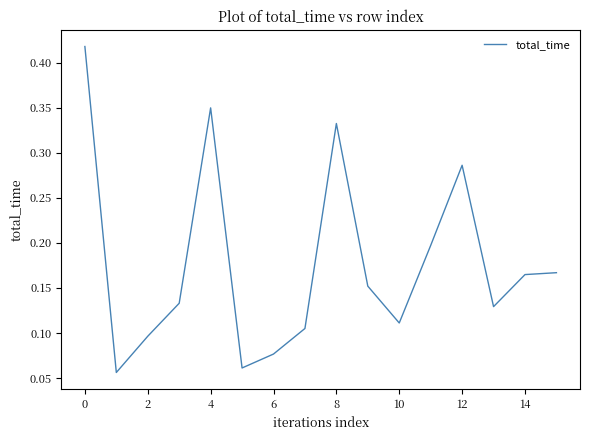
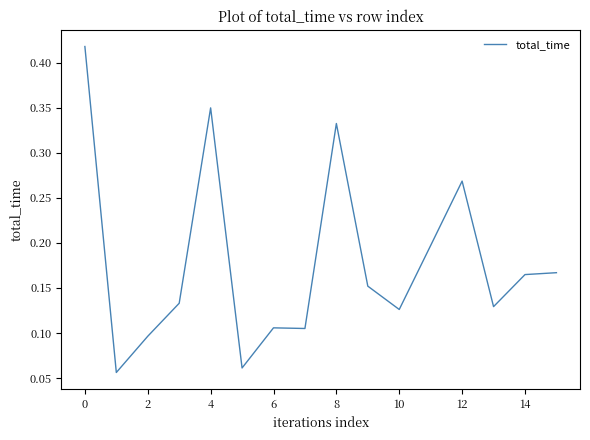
  {
    "0": 0.42,
    "2": 0.10,
    "4": 0.35,
-   "6": 0.08,
+   "6": 0.11,
    "8": 0.33,
-   "10": 0.11,
-   "12": 0.29,
+   "10": 0.13,
+   "12": 0.27,
    "14": 0.16
  }
